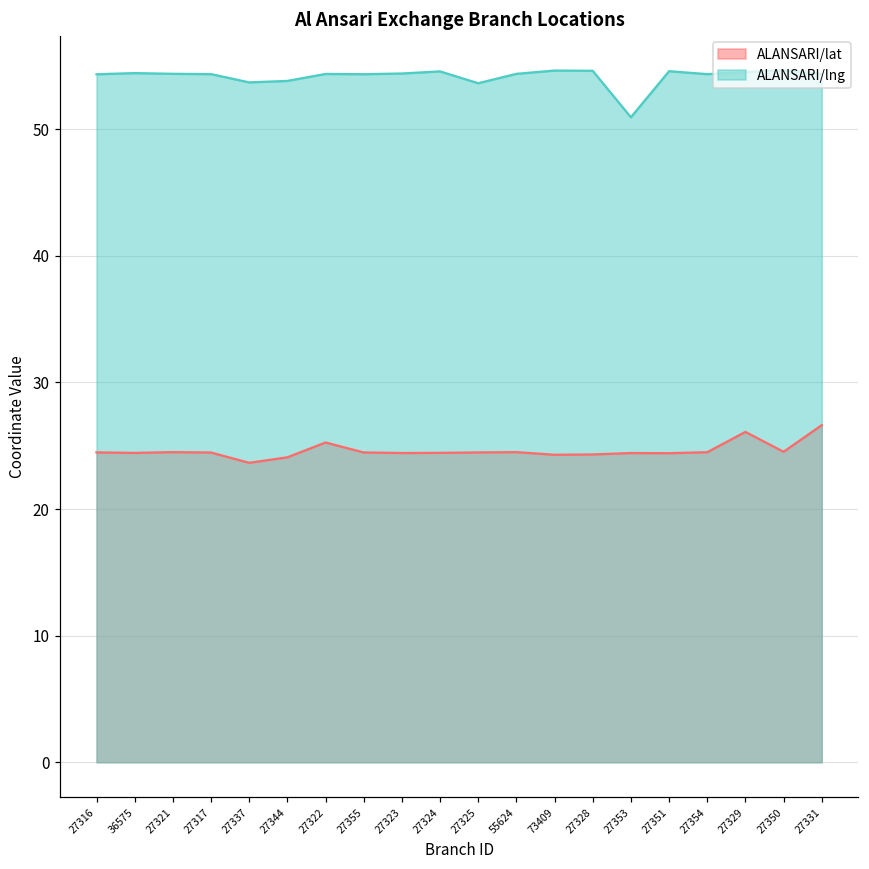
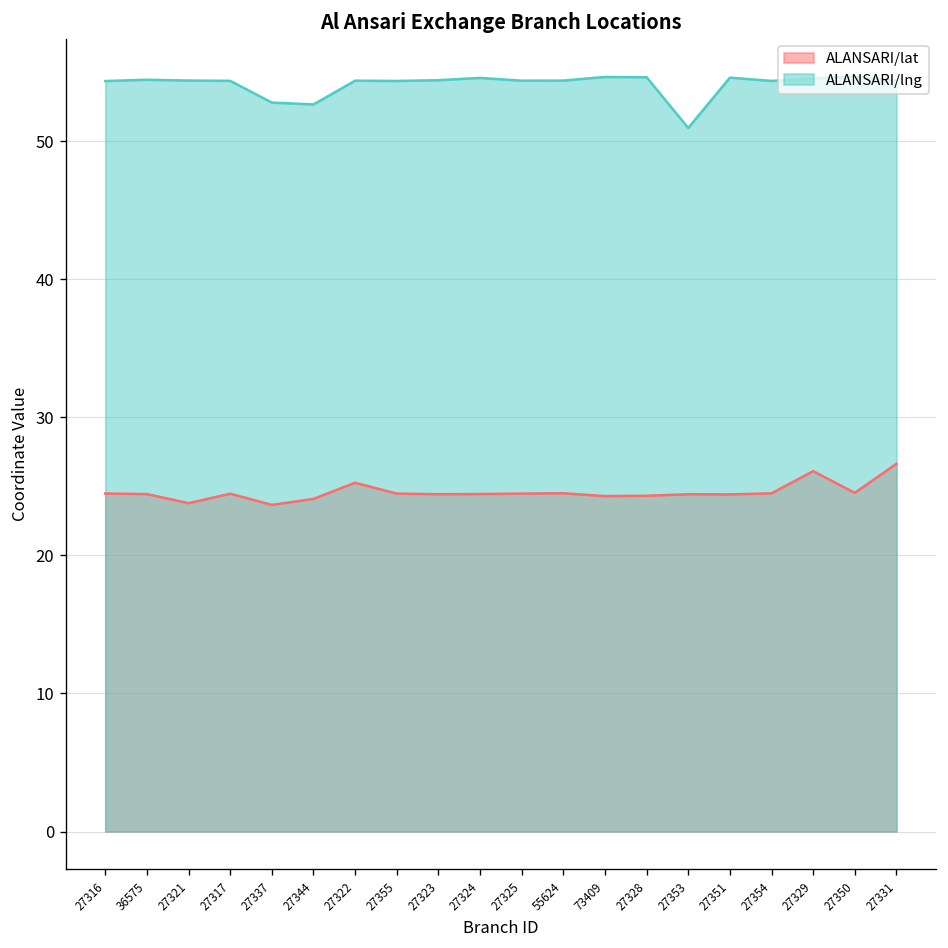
  {
    "ALANSARI/lat": {
      "27316": 24.5,
      "36575": 24.4,
-     "27321": 24.5,
+     "27321": 23.8,
      "27317": 24.5,
      "27337": 23.7,
      "27344": 24.1,
      "27322": 25.3,
      "27355": 24.5,
      "27323": 24.4,
      "27324": 24.4,
      "27325": 24.5,
      "55624": 24.5,
      "73409": 24.3,
      "27328": 24.3,
      "27353": 24.4,
      "27351": 24.4,
      "27354": 24.5,
      "27329": 26.1,
      "27350": 24.5,
      "27331": 26.6
    },
    "ALANSARI/lng": {
      "27316": 54.3,
      "36575": 54.4,
      "27321": 54.4,
      "27317": 54.4,
-     "27337": 53.7,
-     "27344": 53.8,
+     "27337": 52.8,
+     "27344": 52.7,
      "27322": 54.4,
      "27355": 54.4,
      "27323": 54.4,
      "27324": 54.6,
-     "27325": 53.6,
+     "27325": 54.4,
      "55624": 54.4,
      "73409": 54.6,
      "27328": 54.6,
      "27353": 51.0,
      "27351": 54.6,
      "27354": 54.4
    }
  }
